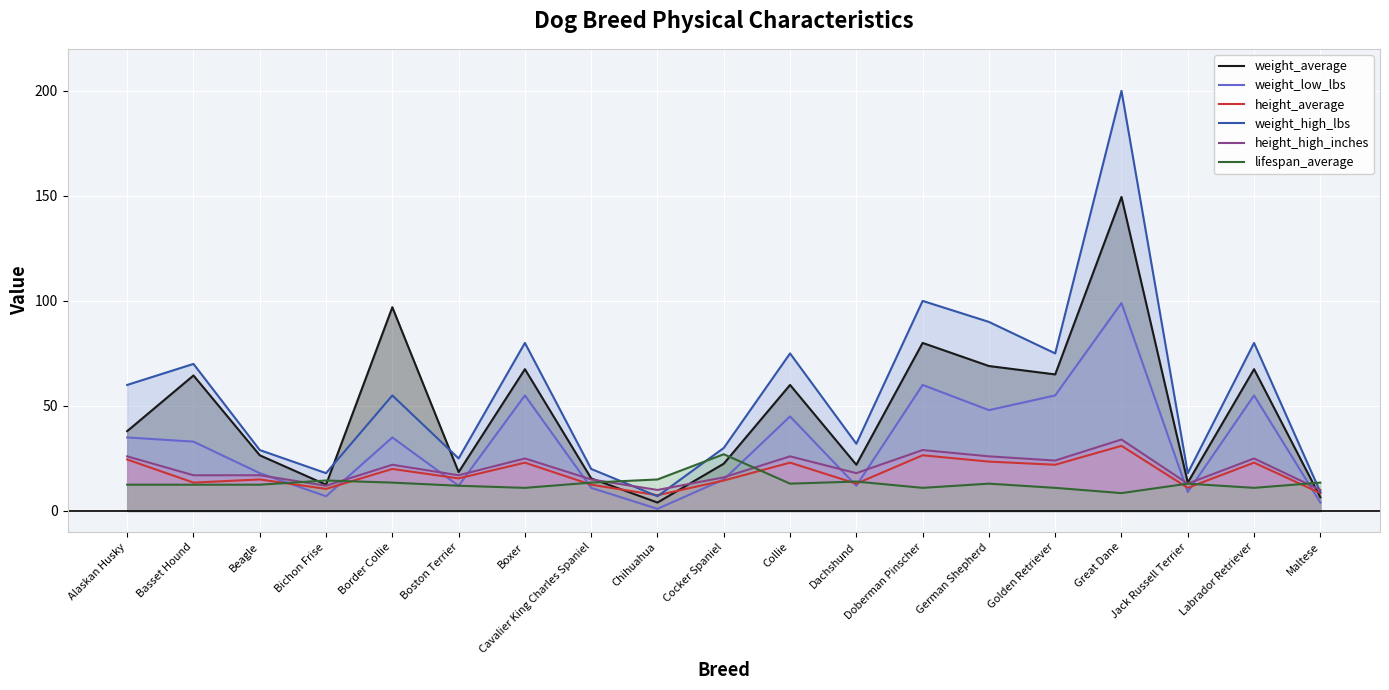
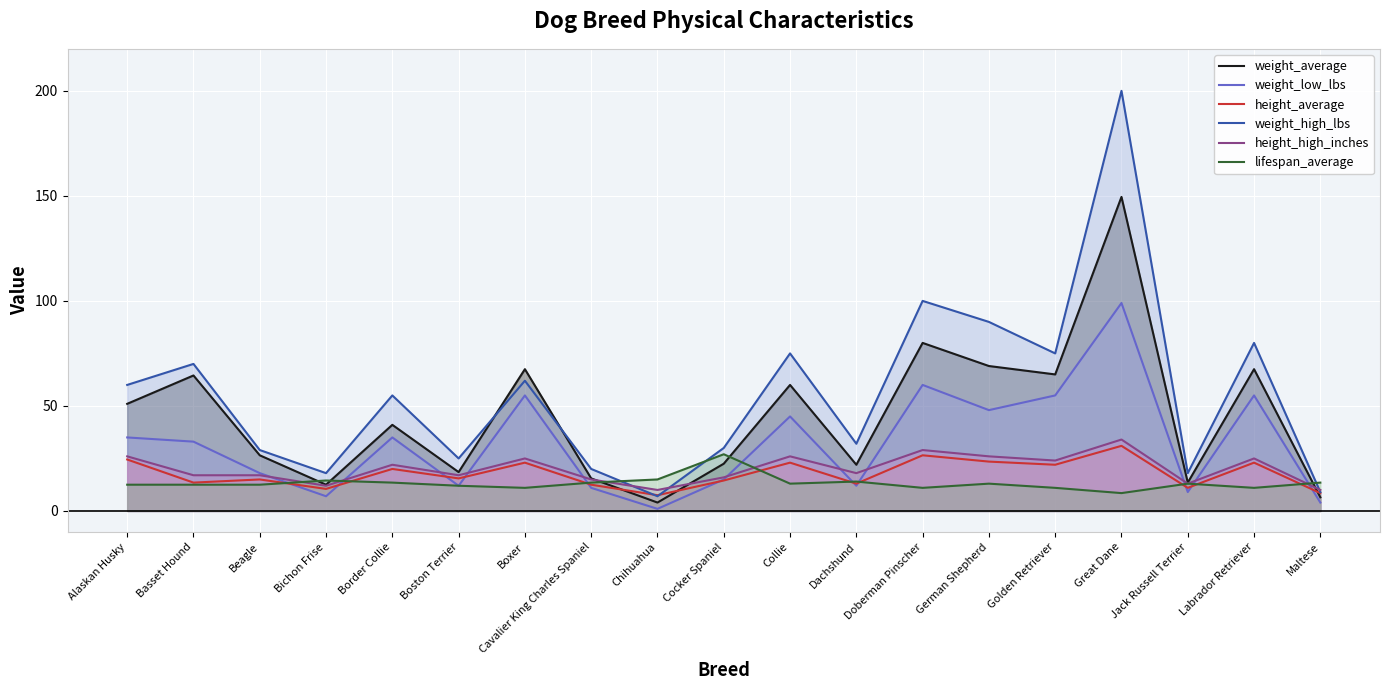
  {
    "weight_average": {
-     "Alaskan Husky": 38,
+     "Alaskan Husky": 51,
      "Basset Hound": 65,
      "Beagle": 27,
-     "Border Collie": 97,
+     "Border Collie": 41,
      "Boston Terrier": 19,
      "Boxer": 68,
      "Chihuahua": 4,
      "Cocker Spaniel": 23,
      "Collie": 60,
      "Dachshund": 22,
      "Doberman Pinscher": 80,
      "German Shepherd": 69,
      "Golden Retriever": 65,
      "Great Dane": 150,
      "Labrador Retriever": 68,
      "Maltese": 7
    },
    "weight_low_lbs": {
      "Alaskan Husky": 35,
      "Basset Hound": 33,
      "Bichon Frise": 7,
      "Border Collie": 35,
      "Boxer": 55,
      "Cavalier King Charles Spaniel": 11,
      "Chihuahua": 1,
      "Collie": 45,
      "Doberman Pinscher": 60,
      "German Shepherd": 48,
      "Golden Retriever": 55,
      "Great Dane": 99,
      "Jack Russell Terrier": 9,
      "Labrador Retriever": 55,
      "Maltese": 4
    },
    "height_average": {
      "Alaskan Husky": 25,
      "Beagle": 15,
      "Bichon Frise": 11,
      "Border Collie": 20,
      "Boston Terrier": 16,
      "Boxer": 23,
      "Collie": 23,
      "Doberman Pinscher": 27,
      "German Shepherd": 24,
      "Golden Retriever": 22,
      "Great Dane": 31,
      "Jack Russell Terrier": 11,
      "Labrador Retriever": 23
    },
    "weight_high_lbs": {
      "Alaskan Husky": 60,
      "Basset Hound": 70,
      "Beagle": 29,
      "Bichon Frise": 18,
      "Border Collie": 55,
      "Boston Terrier": 25,
-     "Boxer": 80,
+     "Boxer": 62,
      "Cavalier King Charles Spaniel": 20,
      "Cocker Spaniel": 30,
      "Collie": 75,
      "Dachshund": 32,
      "Doberman Pinscher": 100,
      "German Shepherd": 90,
      "Golden Retriever": 75,
      "Great Dane": 200,
      "Jack Russell Terrier": 18,
      "Labrador Retriever": 80
    },
    "height_high_inches": {
      "Alaskan Husky": 26,
      "Basset Hound": 17,
      "Border Collie": 22,
      "Boston Terrier": 17,
      "Boxer": 25,
      "Chihuahua": 10,
      "Collie": 26,
      "Dachshund": 18,
      "Doberman Pinscher": 29,
      "German Shepherd": 26,
      "Golden Retriever": 24,
      "Great Dane": 34,
      "Labrador Retriever": 25
    },
    "lifespan_average": {
      "Alaskan Husky": 13,
      "Beagle": 13,
      "Bichon Frise": 15,
      "Border Collie": 14,
      "Boxer": 11,
      "Chihuahua": 15,
      "Cocker Spaniel": 27,
      "Collie": 13,
      "Doberman Pinscher": 11,
      "German Shepherd": 13,
      "Golden Retriever": 11,
      "Great Dane": 9,
      "Labrador Retriever": 11,
      "Maltese": 14
    }
  }
